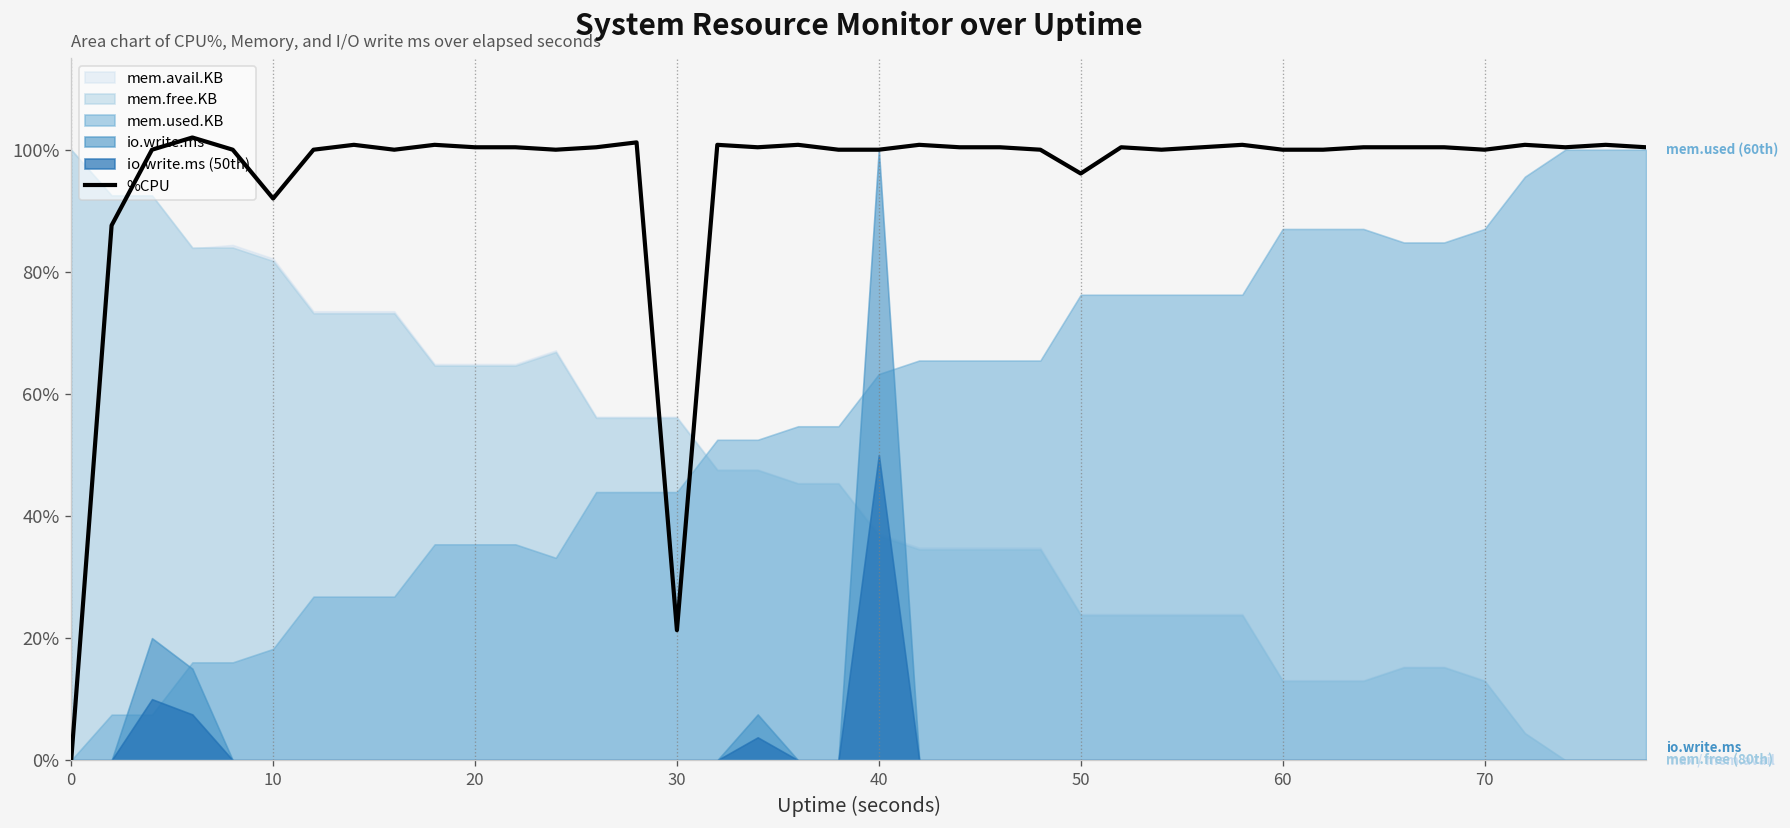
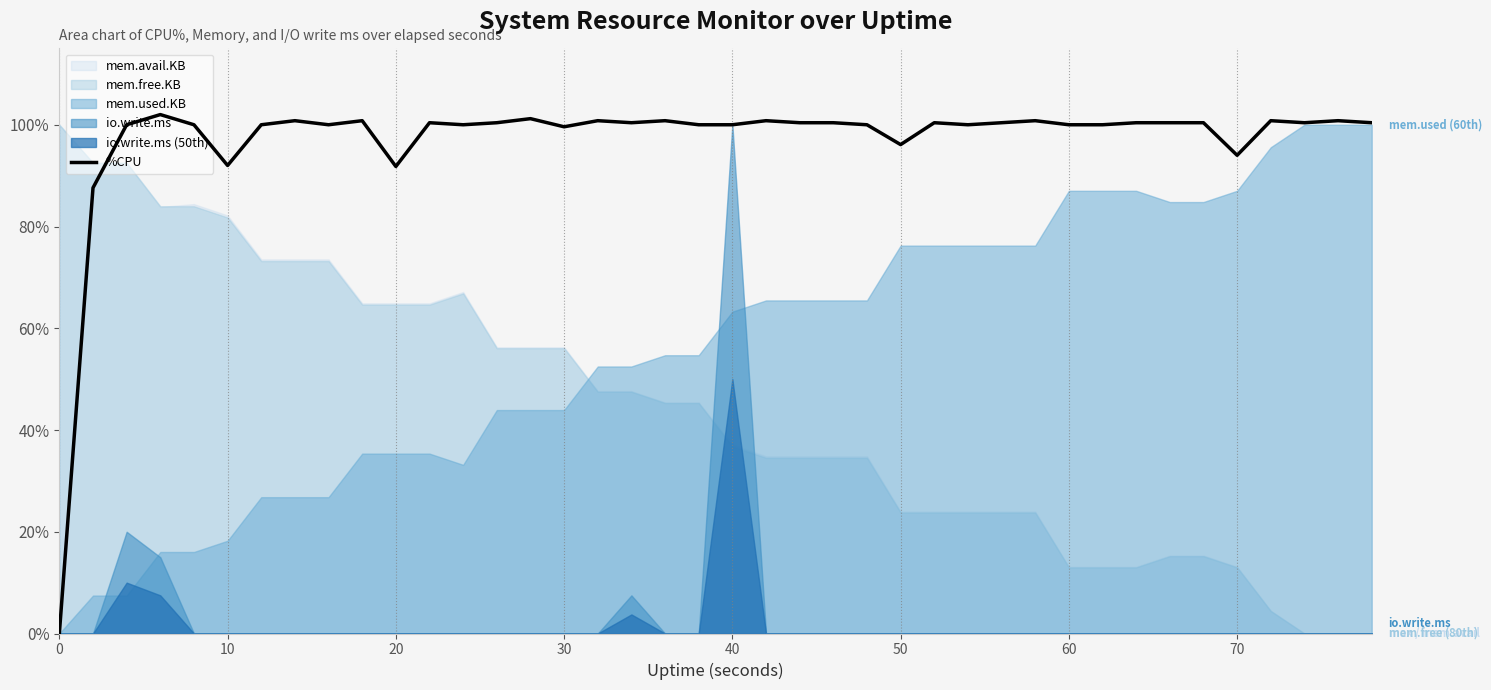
  {
    "%CPU": {
      "10": "92%",
-     "20": "100%",
-     "30": "21%",
+     "20": "92%",
+     "30": "100%",
      "50": "96%",
      "60": "100%",
-     "70": "100%"
+     "70": "94%"
    }
  }
